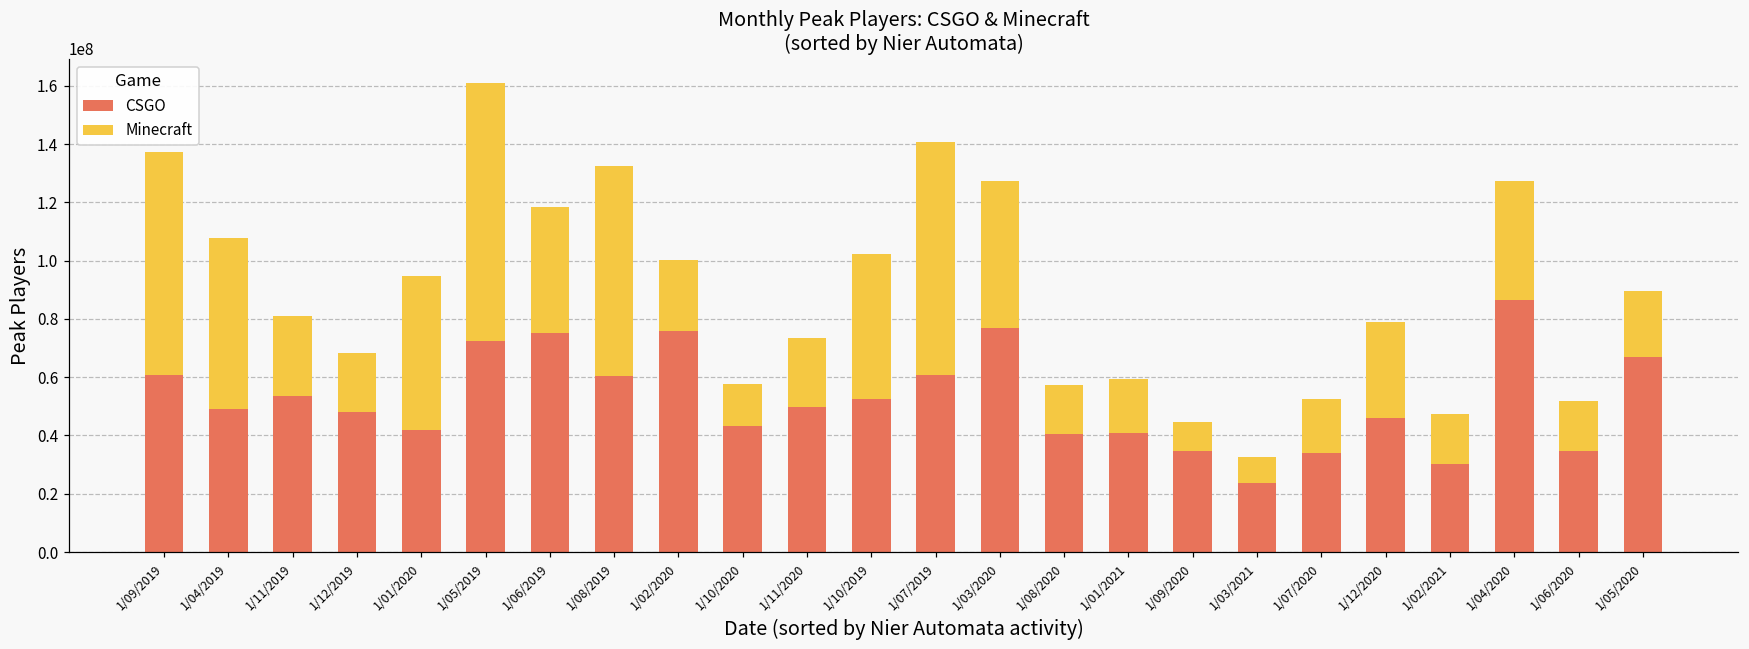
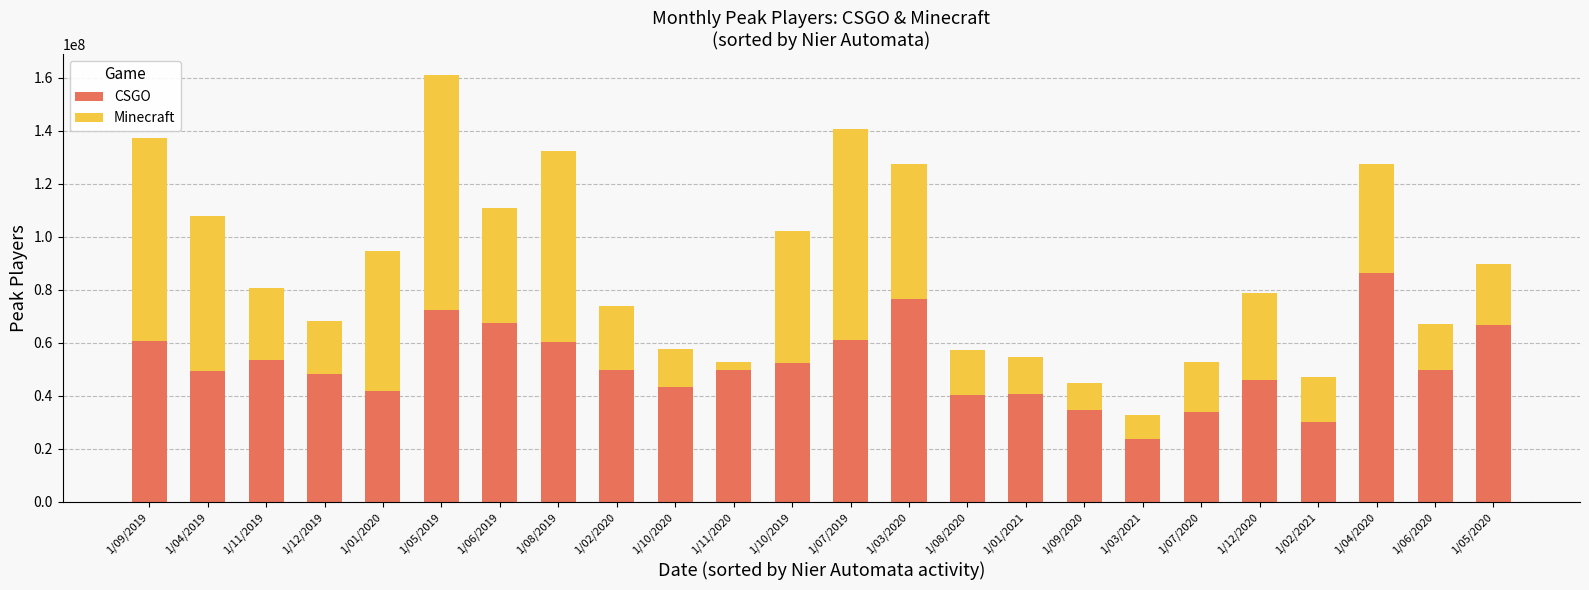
  {
    "CSGO": {
      "1/09/2019": 61000000,
      "1/04/2019": 49000000,
      "1/11/2019": 54000000,
      "1/12/2019": 48000000,
      "1/01/2020": 42000000,
      "1/05/2019": 72000000,
-     "1/06/2019": 75000000,
+     "1/06/2019": 68000000,
      "1/08/2019": 61000000,
-     "1/02/2020": 76000000,
+     "1/02/2020": 50000000,
      "1/10/2020": 43000000,
      "1/11/2020": 50000000,
      "1/10/2019": 52000000,
      "1/07/2019": 61000000,
      "1/03/2020": 77000000,
      "1/08/2020": 40000000,
      "1/01/2021": 41000000,
      "1/09/2020": 35000000,
      "1/03/2021": 24000000,
      "1/07/2020": 34000000,
      "1/12/2020": 46000000,
      "1/02/2021": 30000000,
      "1/04/2020": 86000000,
-     "1/06/2020": 35000000,
+     "1/06/2020": 50000000,
      "1/05/2020": 67000000
    },
    "Minecraft": {
      "1/09/2019": 77000000,
      "1/04/2019": 59000000,
      "1/11/2019": 27000000,
      "1/12/2019": 20000000,
      "1/01/2020": 53000000,
      "1/05/2019": 89000000,
      "1/06/2019": 43000000,
      "1/08/2019": 72000000,
      "1/02/2020": 24000000,
      "1/10/2020": 15000000,
-     "1/11/2020": 24000000,
+     "1/11/2020": 3000000,
      "1/10/2019": 50000000,
      "1/07/2019": 80000000,
      "1/03/2020": 51000000,
      "1/08/2020": 17000000,
-     "1/01/2021": 19000000,
+     "1/01/2021": 14000000,
      "1/09/2020": 10000000,
      "1/03/2021": 9000000,
      "1/07/2020": 19000000,
      "1/12/2020": 33000000,
      "1/02/2021": 17000000,
      "1/04/2020": 41000000,
      "1/06/2020": 17000000,
      "1/05/2020": 23000000
    }
  }
